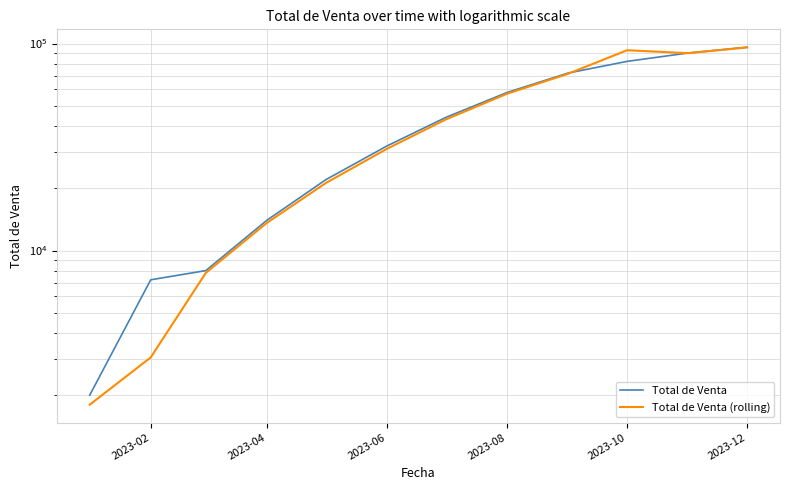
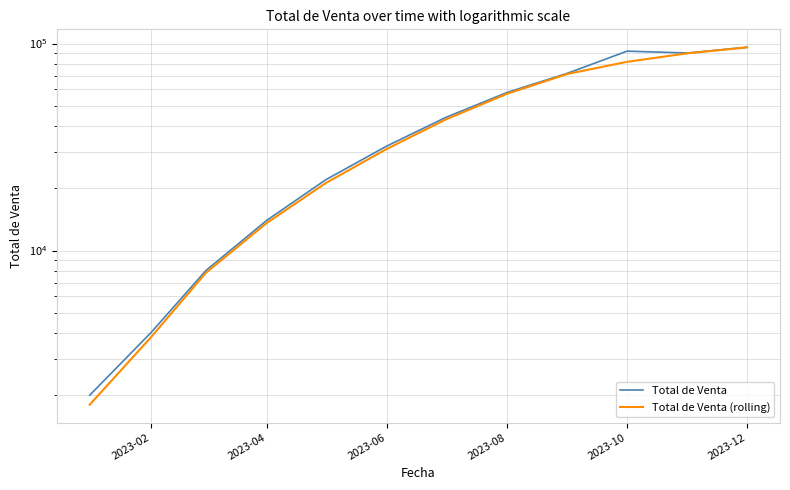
  {
    "Total de Venta": {
-     "2023-02": 7200,
+     "2023-02": 4000,
      "2023-04": 14000,
      "2023-06": 32000,
-     "2023-10": 82000
+     "2023-10": 90000
    },
    "Total de Venta (rolling)": {
-     "2023-02": 3000,
+     "2023-02": 3800,
      "2023-04": 14000,
      "2023-06": 31000,
-     "2023-10": 90000
+     "2023-10": 82000
    }
  }
